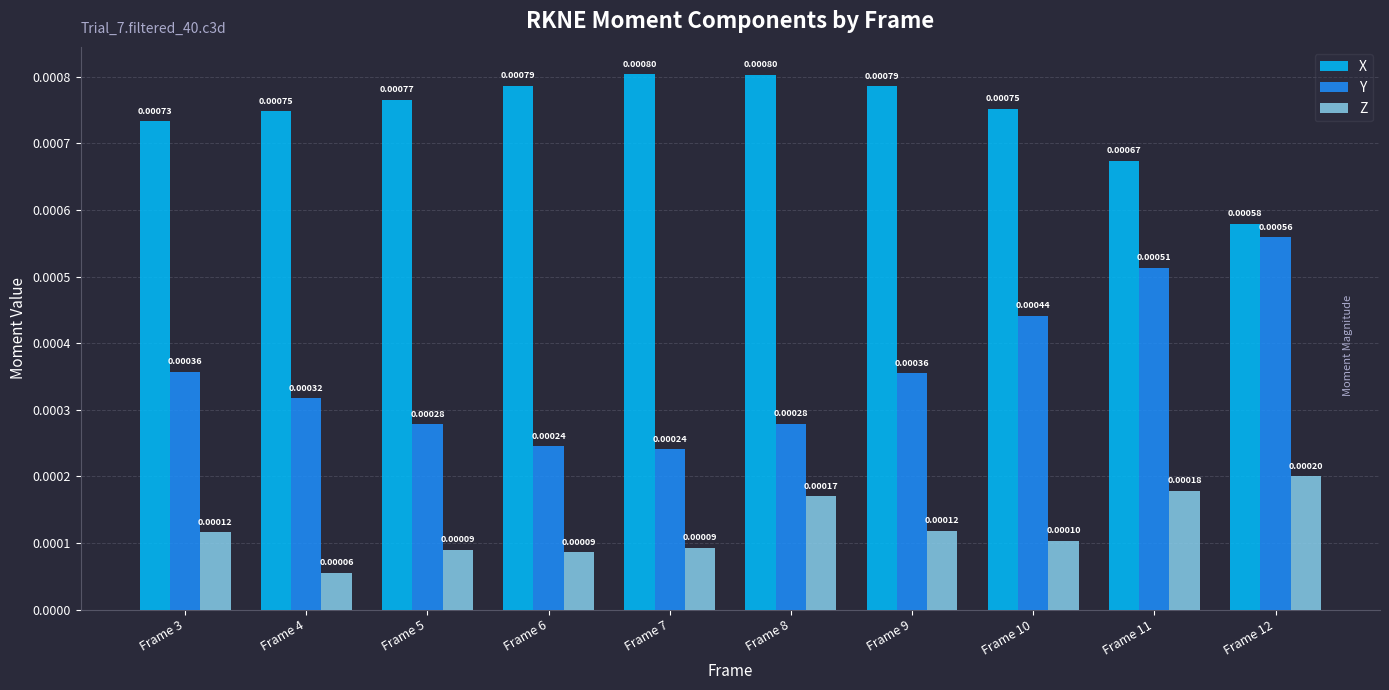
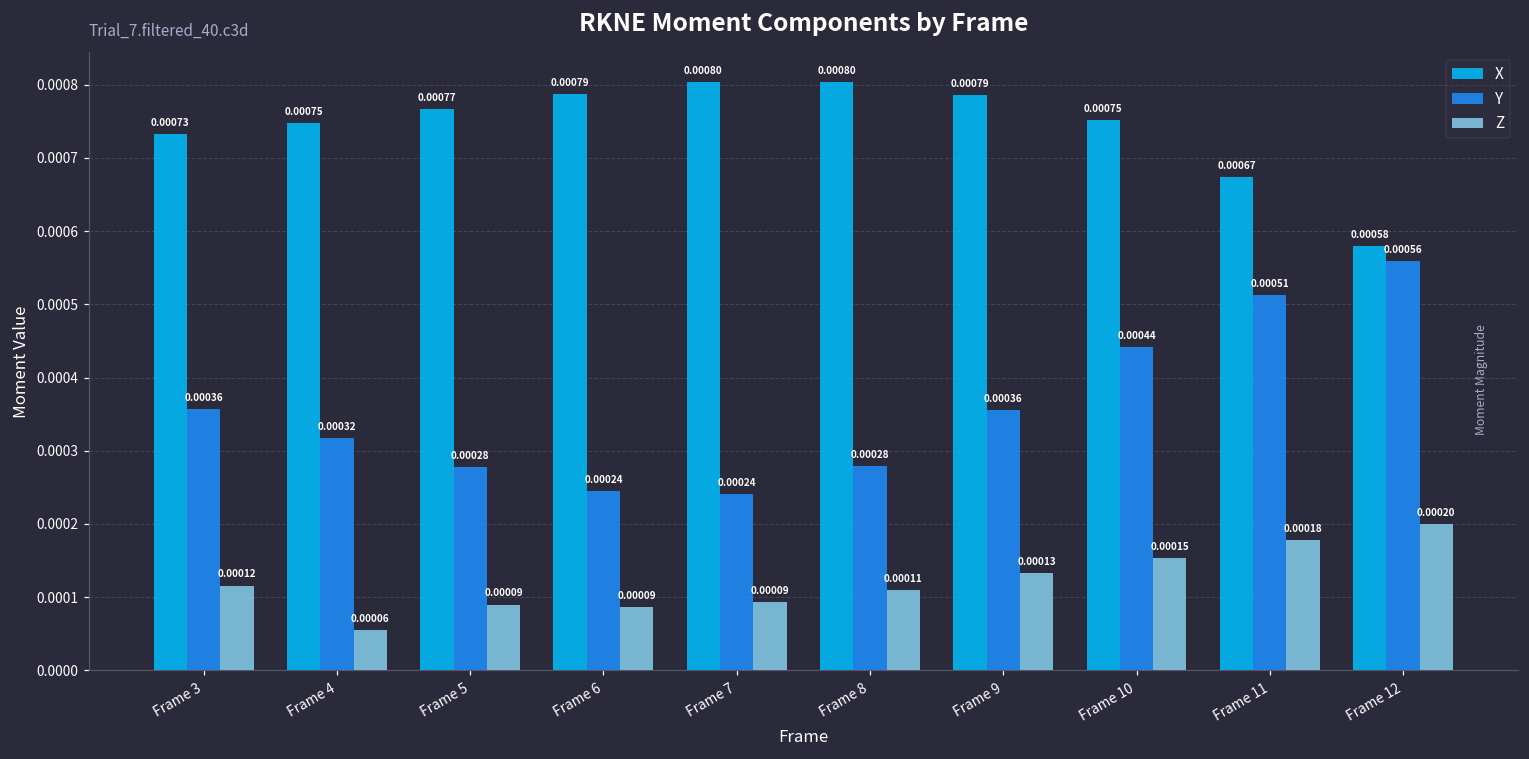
  {
    "Z": {
      "Frame 3": 0.00012,
      "Frame 4": 0.00006,
      "Frame 5": 0.00009,
      "Frame 6": 0.00009,
      "Frame 7": 0.00009,
-     "Frame 8": 0.00017,
-     "Frame 9": 0.00012,
-     "Frame 10": 0.00010,
+     "Frame 8": 0.00011,
+     "Frame 9": 0.00013,
+     "Frame 10": 0.00015,
      "Frame 11": 0.00018,
      "Frame 12": 0.00020
    }
  }
